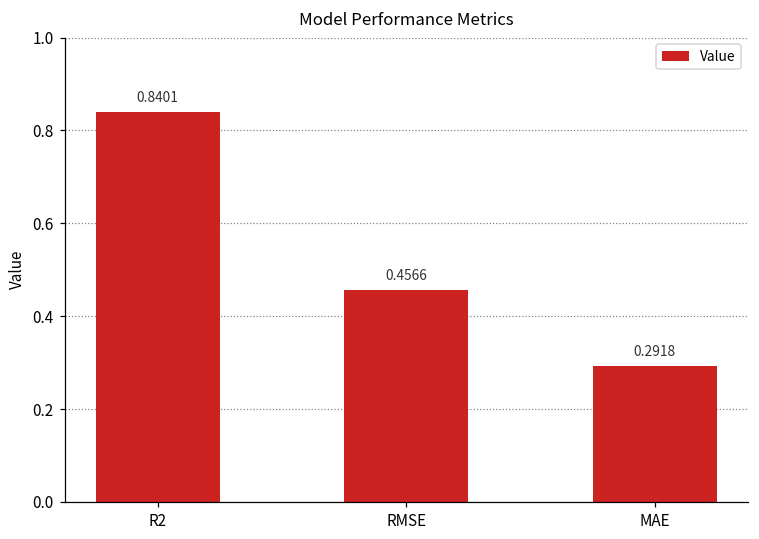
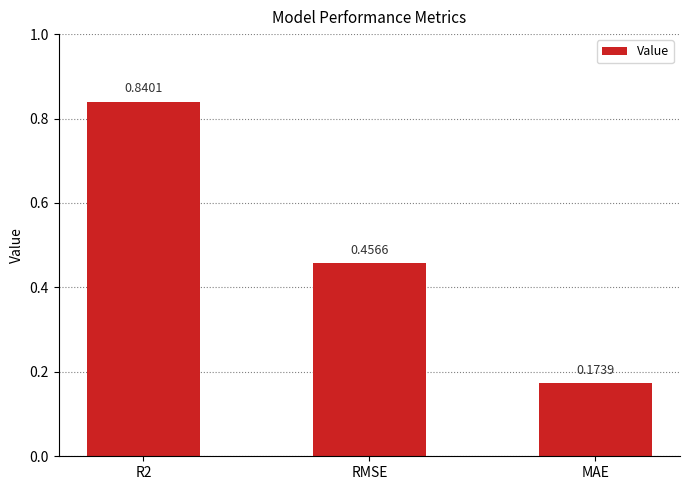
  {
    "R2": 0.8401,
    "RMSE": 0.4566,
-   "MAE": 0.2918
+   "MAE": 0.1739
  }
